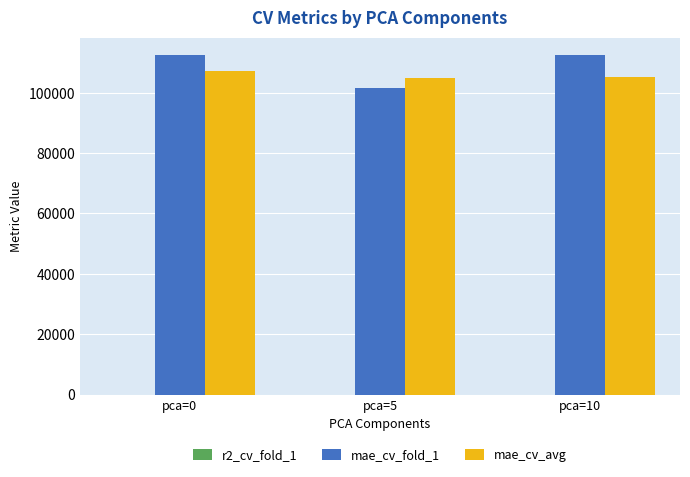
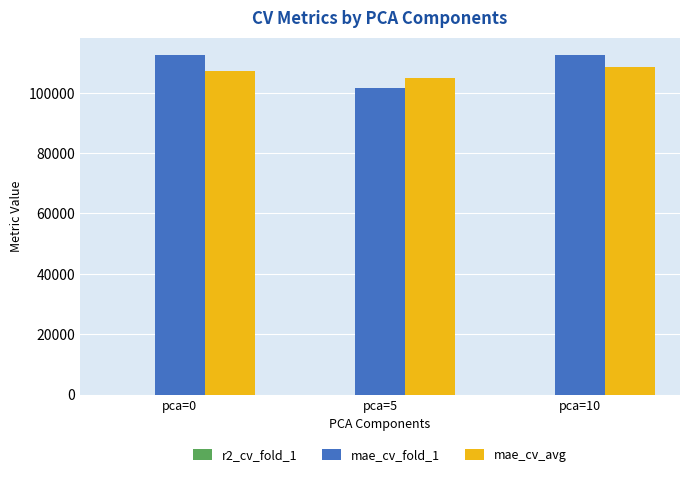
  {
    "mae_cv_fold_1": {
      "pca=0": 113000,
      "pca=5": 102000,
      "pca=10": 113000
    },
    "mae_cv_avg": {
      "pca=0": 107000,
      "pca=5": 105000,
-     "pca=10": 105000
+     "pca=10": 108000
    }
  }
